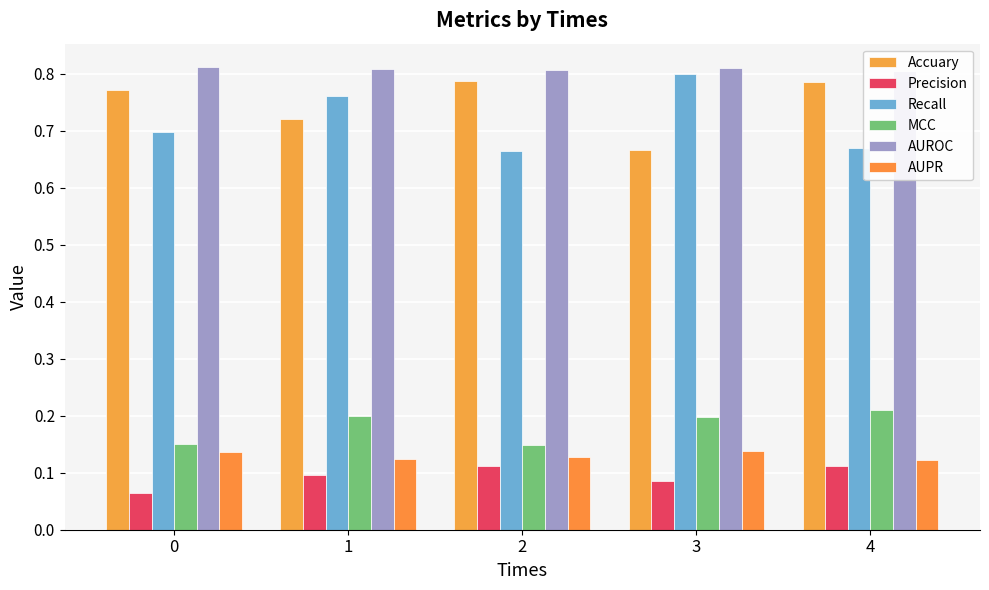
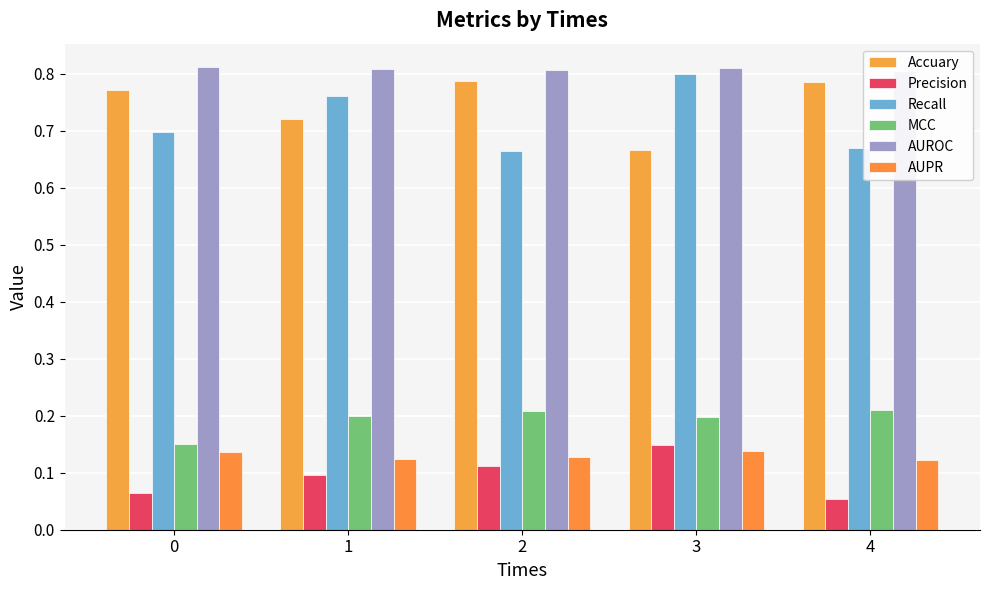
  {
    "Precision": {
      "0": 0.06,
      "1": 0.10,
      "2": 0.11,
-     "3": 0.09,
-     "4": 0.11
+     "3": 0.15,
+     "4": 0.05
    },
    "MCC": {
      "0": 0.15,
      "1": 0.20,
-     "2": 0.15,
+     "2": 0.21,
      "3": 0.20,
      "4": 0.21
    }
  }
